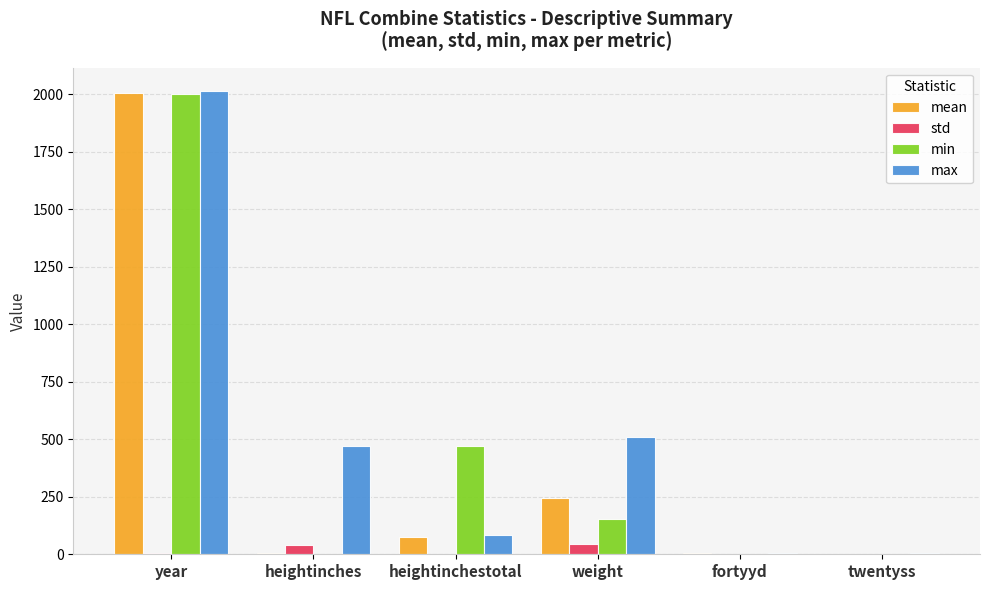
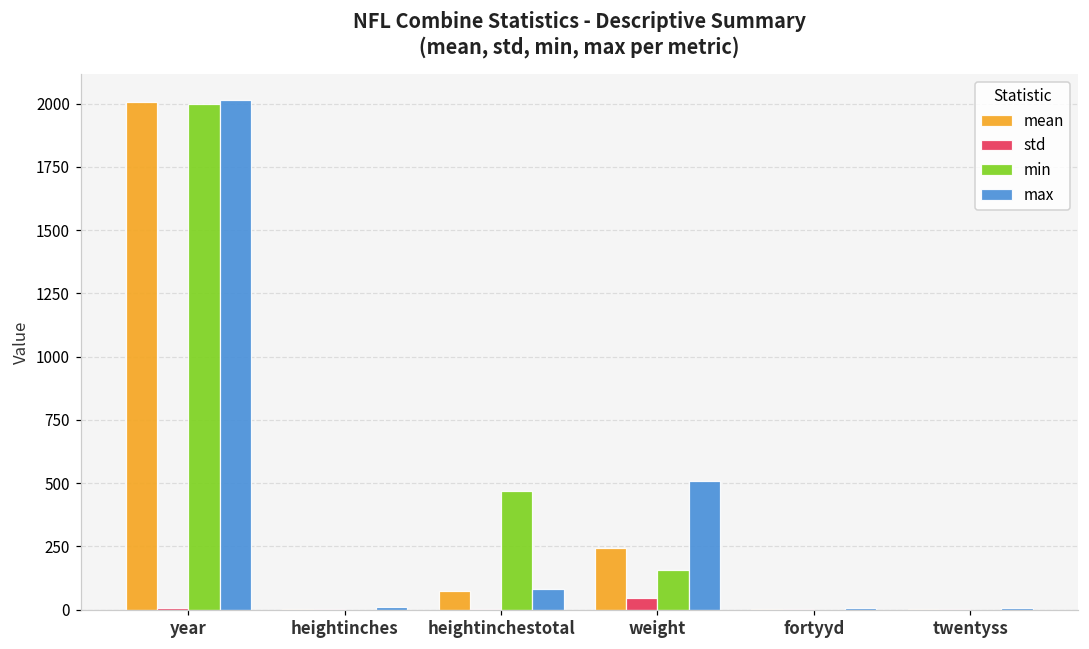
  {
    "mean": {
      "year": 2010,
      "heightinchestotal": 70,
      "weight": 250
    },
    "std": {
-     "heightinches": 40,
+     "heightinches": 0,
      "weight": 50
    },
    "min": {
      "year": 2000,
      "heightinches": 0,
      "heightinchestotal": 470,
      "weight": 160,
      "fortyyd": 0,
      "twentyss": 0
    },
    "max": {
      "year": 2020,
-     "heightinches": 470,
+     "heightinches": 10,
      "heightinchestotal": 80,
      "weight": 510
    }
  }
